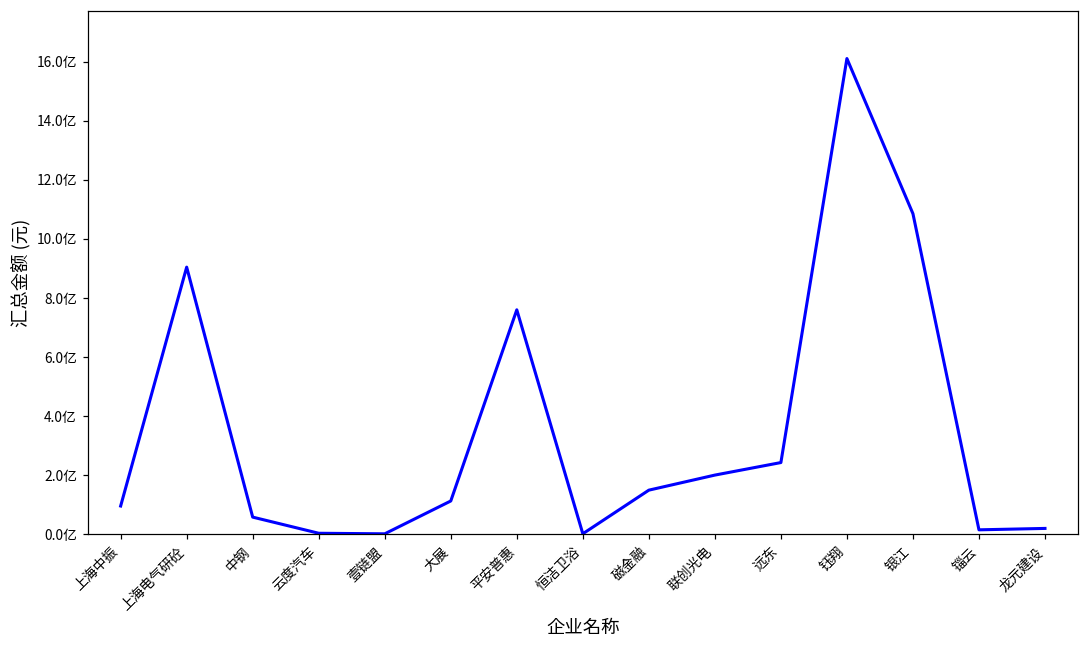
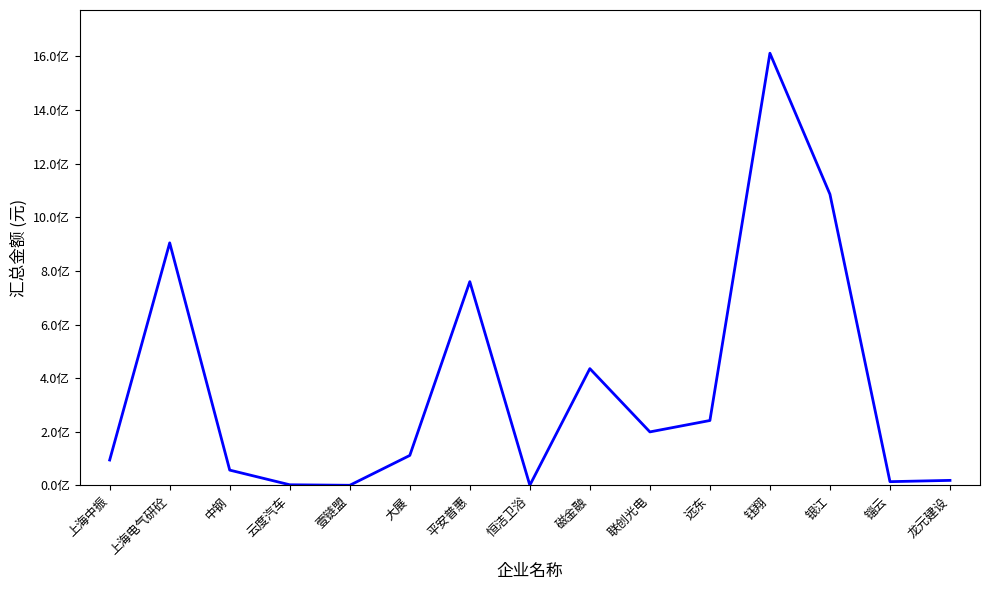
  {
    "上海中振": "1.0亿",
    "上海电气研砼": "9.0亿",
    "中钢": "0.6亿",
    "云度汽车": "0.0亿",
    "壹链盟": "0.0亿",
    "大展": "1.1亿",
    "平安普惠": "7.6亿",
    "恒洁卫浴": "0.0亿",
-   "磁金融": "1.5亿",
+   "磁金融": "4.4亿",
    "联创光电": "2.0亿",
    "远东": "2.4亿",
    "钰翔": "16.1亿",
    "银江": "10.9亿",
    "锱云": "0.1亿",
    "龙元建设": "0.2亿"
  }
